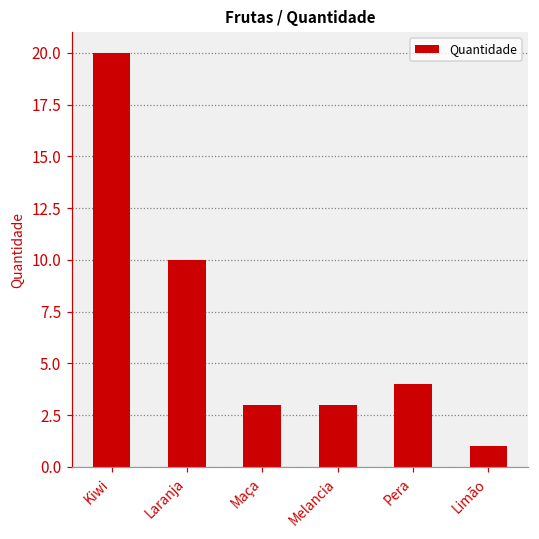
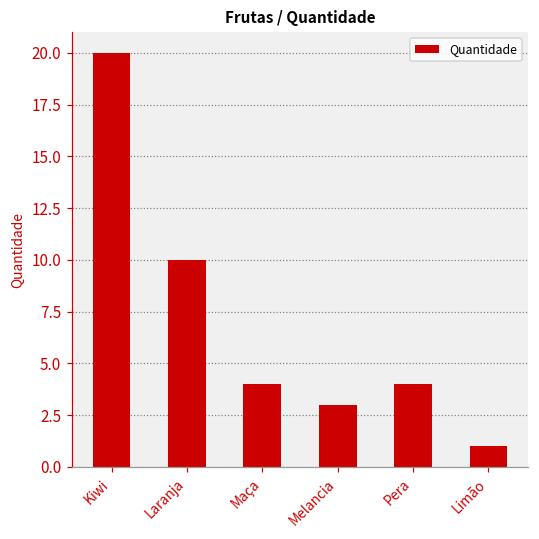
  {
    "Kiwi": 20,
    "Laranja": 10,
-   "Maça": 3,
+   "Maça": 4,
    "Melancia": 3,
    "Pera": 4,
    "Limão": 1
  }
